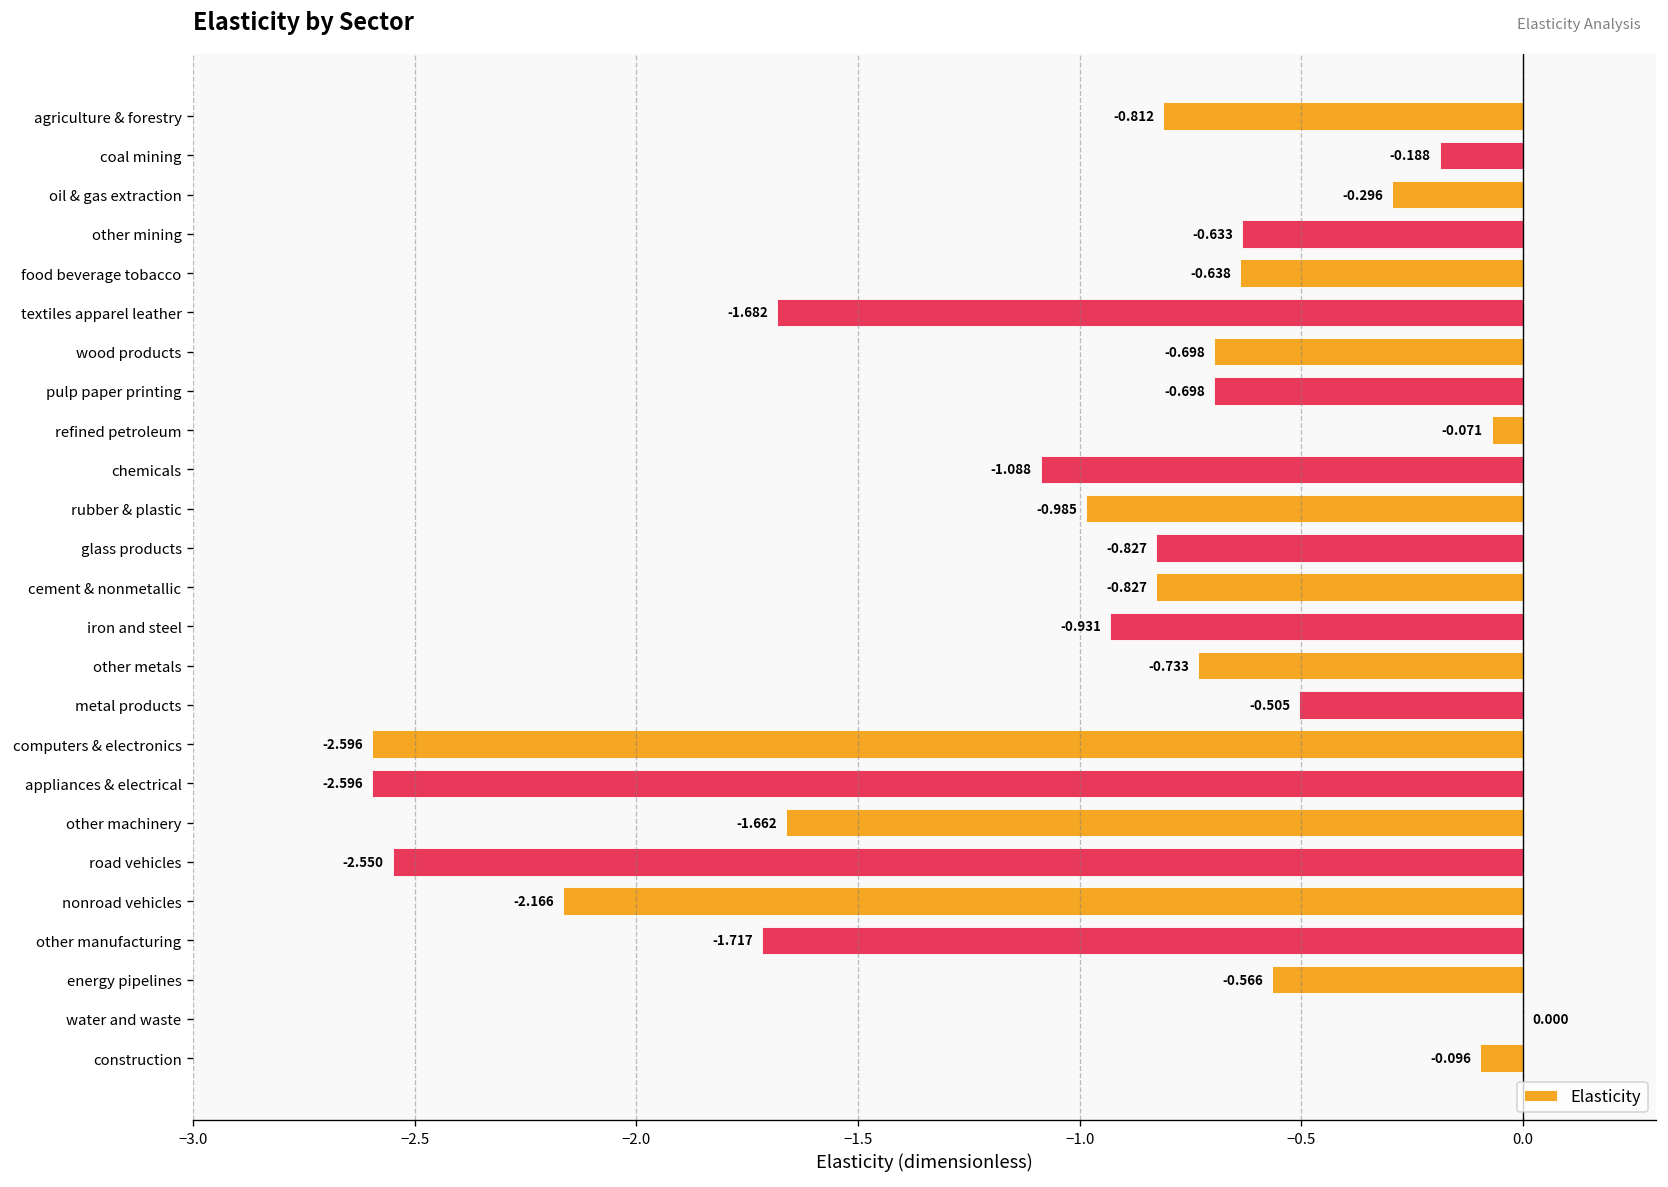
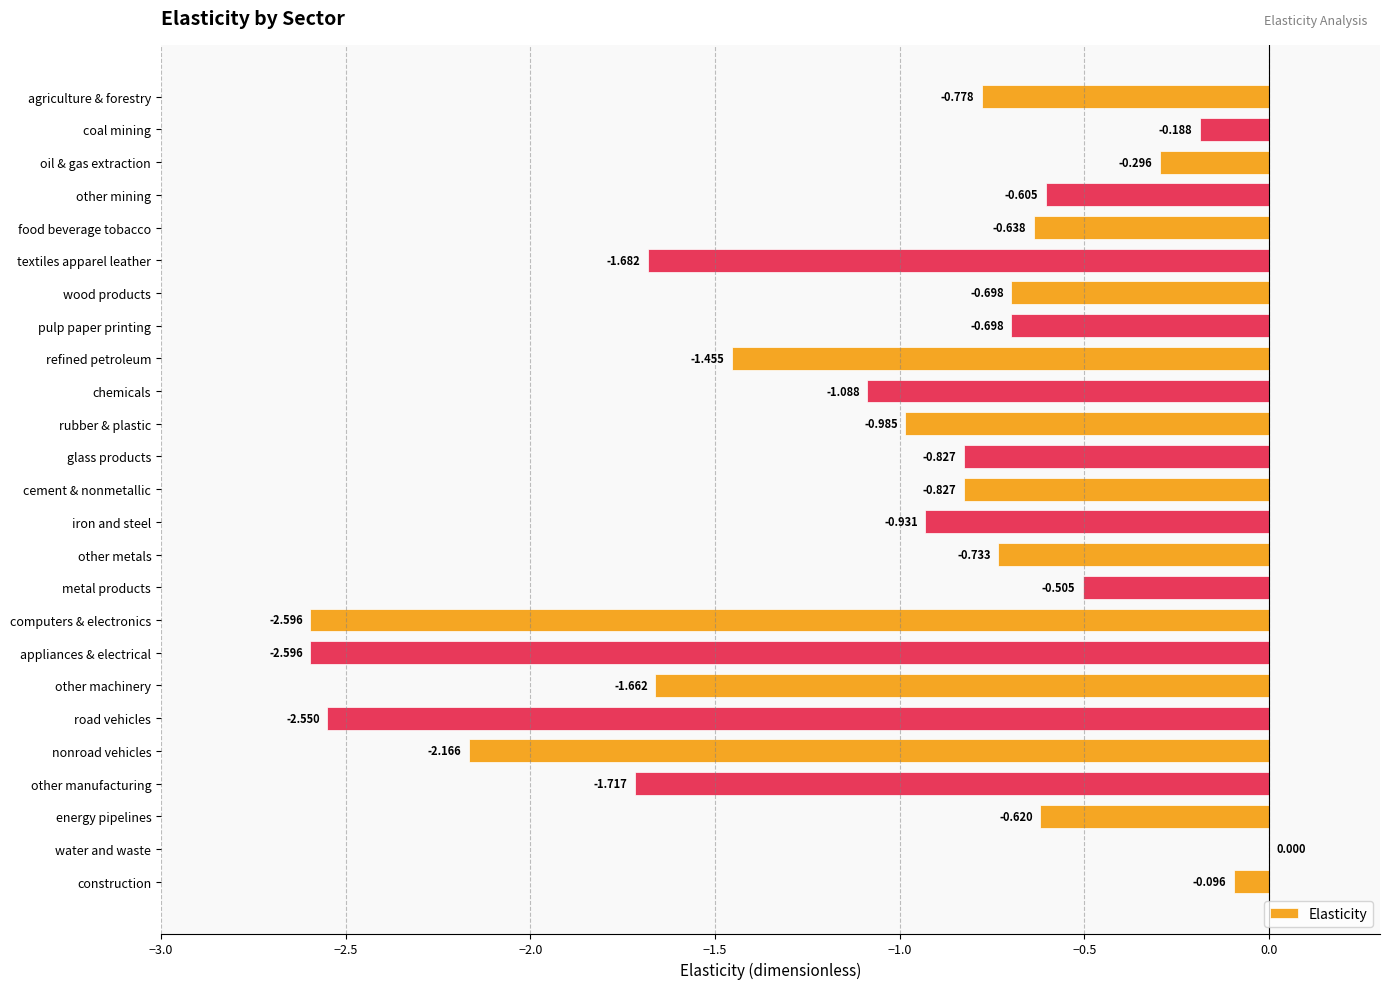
  {
-   "agriculture & forestry": -0.812,
+   "agriculture & forestry": -0.778,
    "coal mining": -0.188,
    "oil & gas extraction": -0.296,
-   "other mining": -0.633,
+   "other mining": -0.605,
    "food beverage tobacco": -0.638,
    "textiles apparel leather": -1.682,
    "wood products": -0.698,
    "pulp paper printing": -0.698,
-   "refined petroleum": -0.071,
+   "refined petroleum": -1.455,
    "chemicals": -1.088,
    "rubber & plastic": -0.985,
    "glass products": -0.827,
    "cement & nonmetallic": -0.827,
    "iron and steel": -0.931,
    "other metals": -0.733,
    "metal products": -0.505,
    "computers & electronics": -2.596,
    "appliances & electrical": -2.596,
    "other machinery": -1.662,
    "road vehicles": -2.550,
    "nonroad vehicles": -2.166,
    "other manufacturing": -1.717,
-   "energy pipelines": -0.566,
+   "energy pipelines": -0.620,
    "water and waste": 0.000,
    "construction": -0.096
  }
